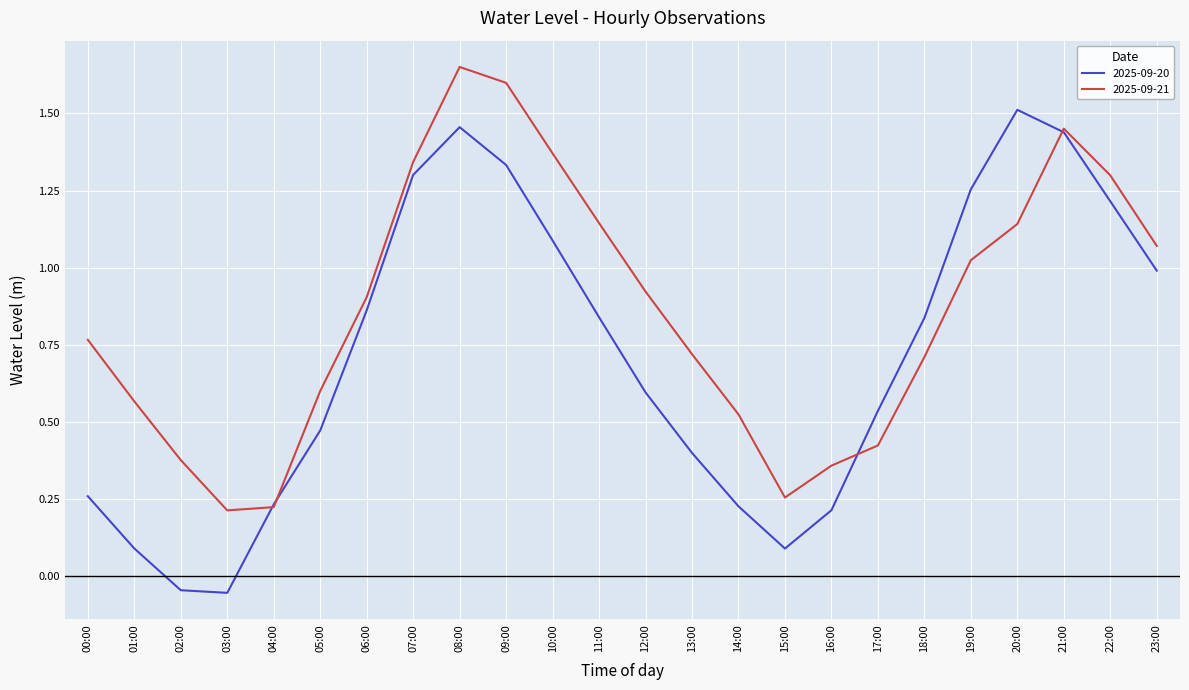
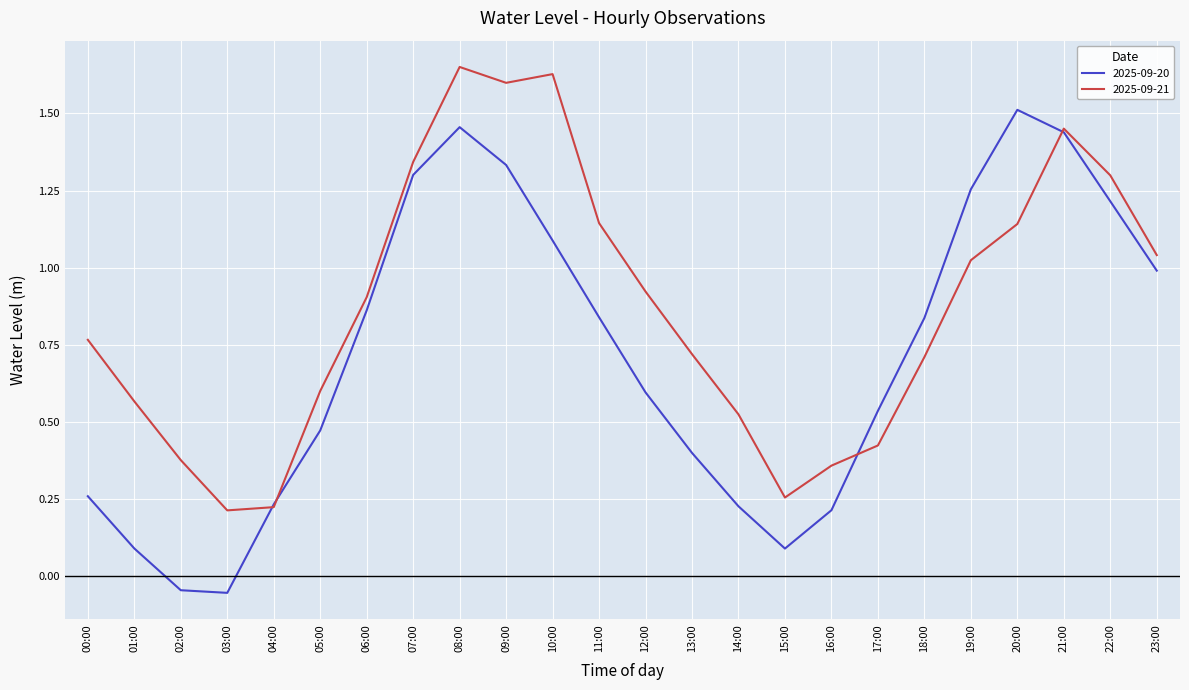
  {
    "2025-09-20": {
      "00:00": 0.26,
      "01:00": 0.09,
      "02:00": -0.05,
      "03:00": -0.05,
      "04:00": 0.23,
      "05:00": 0.47,
      "06:00": 0.86,
      "07:00": 1.30,
      "08:00": 1.46,
      "09:00": 1.33,
      "10:00": 1.09,
      "11:00": 0.84,
      "12:00": 0.60,
      "13:00": 0.40,
      "14:00": 0.23,
      "15:00": 0.09,
      "16:00": 0.21,
      "17:00": 0.54,
      "18:00": 0.84,
      "19:00": 1.25,
      "20:00": 1.51,
      "21:00": 1.44,
      "22:00": 1.22,
      "23:00": 0.99
    },
    "2025-09-21": {
      "00:00": 0.77,
      "01:00": 0.57,
      "02:00": 0.38,
      "03:00": 0.21,
      "04:00": 0.22,
      "05:00": 0.60,
      "06:00": 0.90,
      "07:00": 1.34,
      "08:00": 1.65,
      "09:00": 1.60,
-     "10:00": 1.37,
+     "10:00": 1.63,
      "11:00": 1.14,
      "12:00": 0.92,
      "13:00": 0.72,
      "14:00": 0.52,
      "15:00": 0.25,
      "16:00": 0.36,
      "17:00": 0.42,
      "18:00": 0.71,
      "19:00": 1.02,
      "20:00": 1.14,
      "21:00": 1.45,
      "22:00": 1.30,
-     "23:00": 1.07
+     "23:00": 1.04
    }
  }
